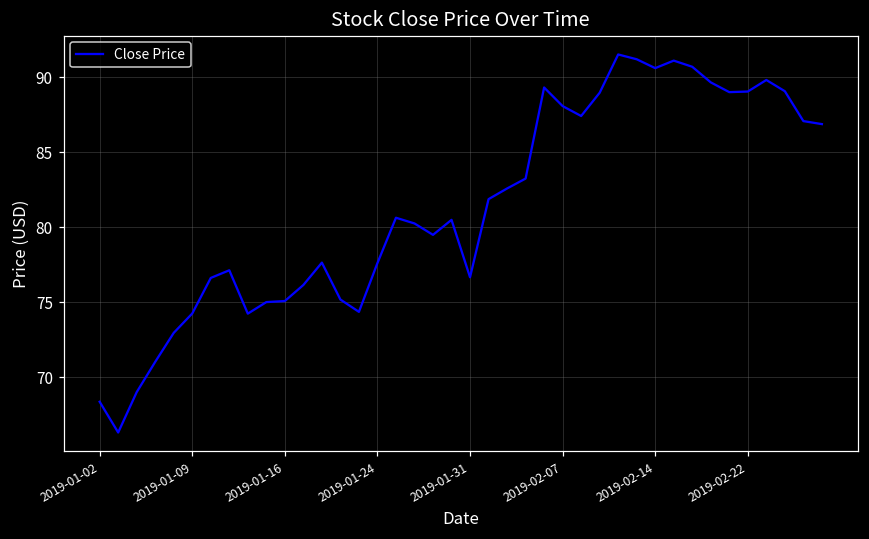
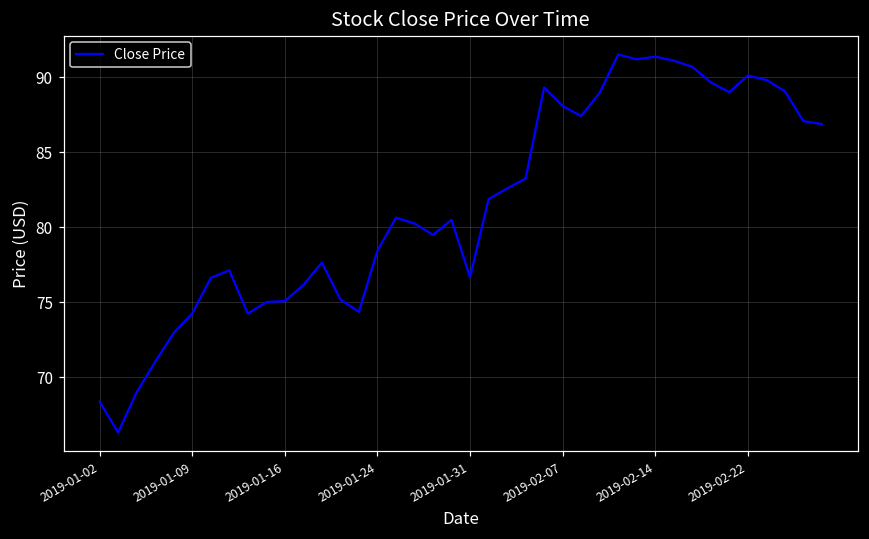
  {
    "2019-01-02": 68.4,
    "2019-01-09": 74.3,
    "2019-01-16": 75.1,
-   "2019-01-24": 77.6,
+   "2019-01-24": 78.4,
    "2019-01-31": 76.7,
    "2019-02-07": 88.1,
-   "2019-02-14": 90.6,
-   "2019-02-22": 89.0
+   "2019-02-14": 91.4,
+   "2019-02-22": 90.1
  }
